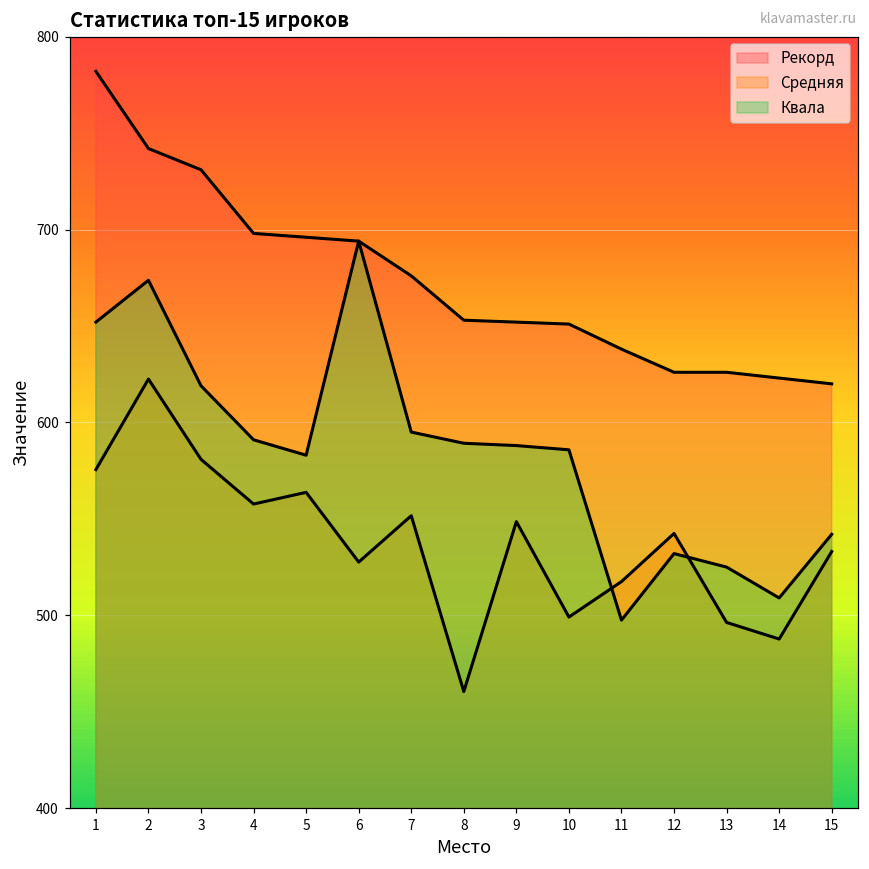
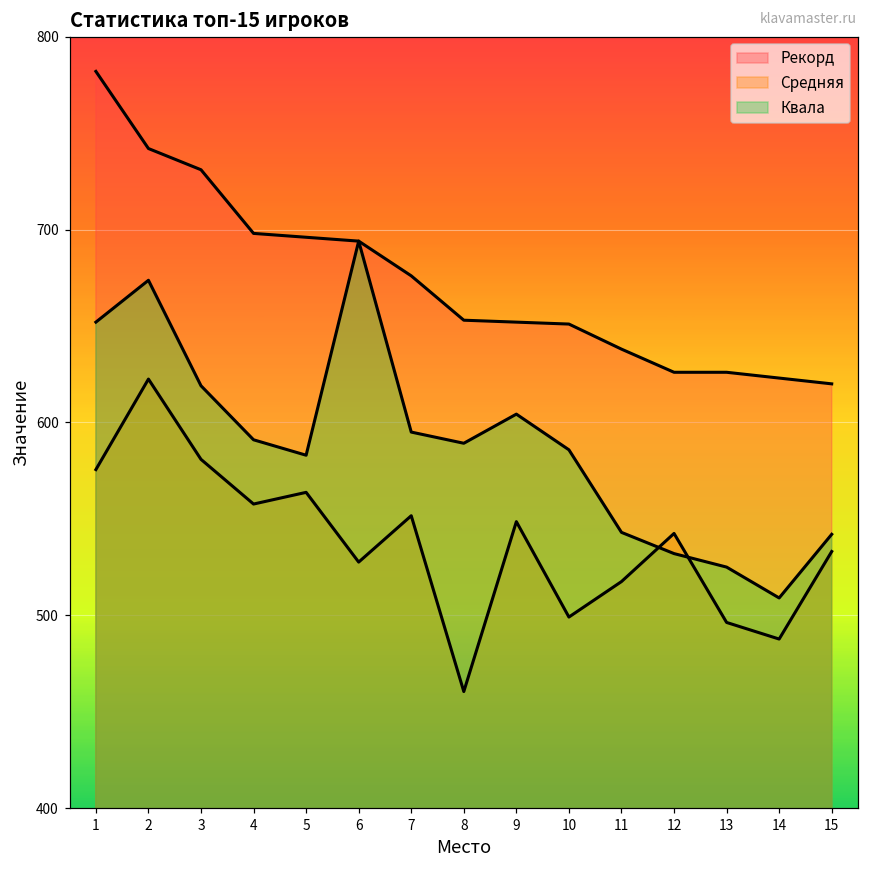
  {
    "Квала": {
      "1": 652,
      "2": 674,
      "3": 619,
      "4": 591,
      "5": 583,
      "7": 595,
      "8": 589,
-     "9": 588,
+     "9": 604,
      "10": 586,
-     "11": 498,
+     "11": 543,
      "12": 532,
      "13": 525,
      "14": 509,
      "15": 542
    }
  }
